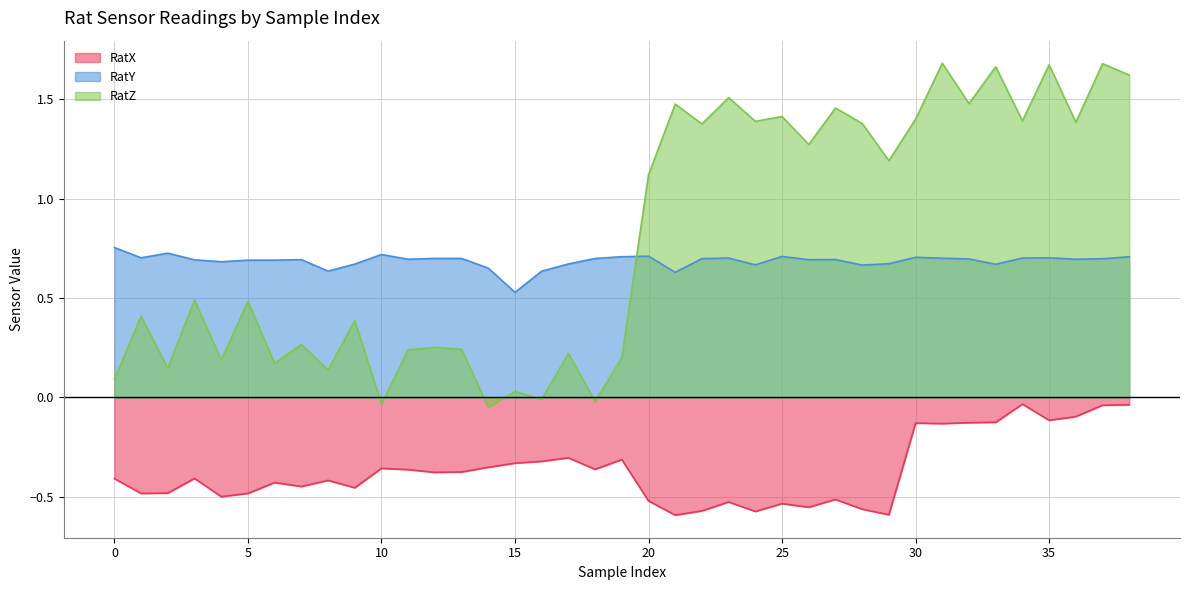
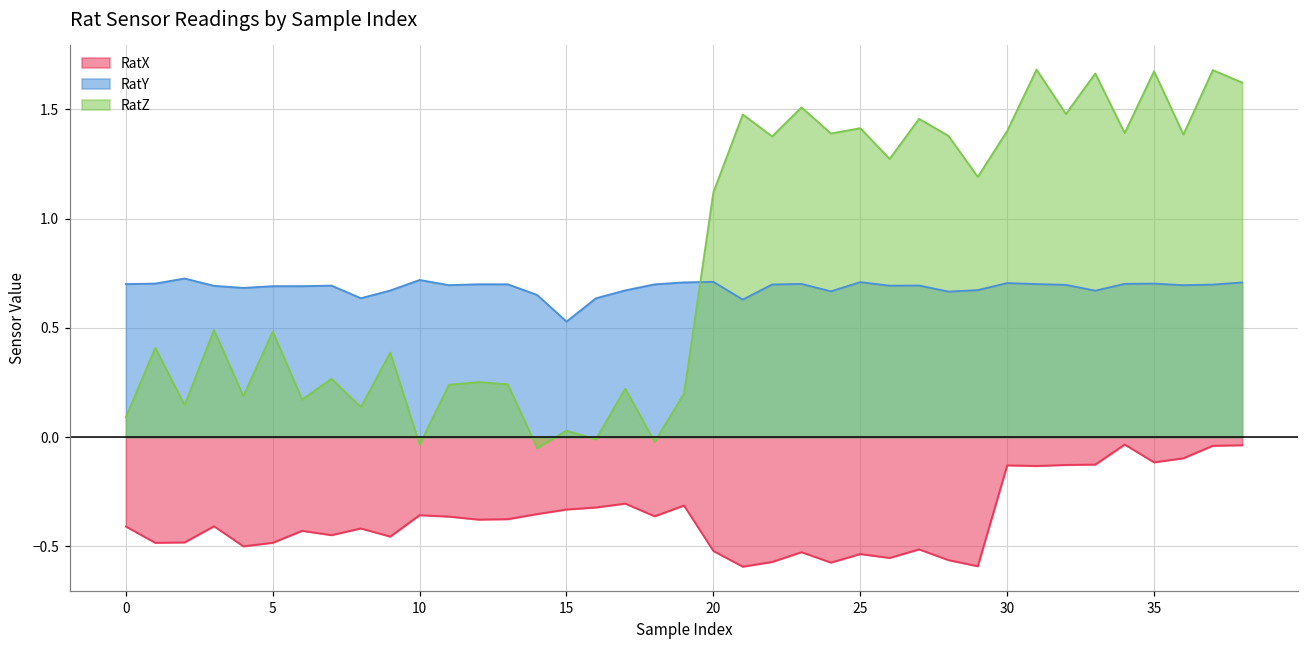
  {
    "RatY": {
-     "0": 0.75,
+     "0": 0.70,
      "5": 0.69,
      "10": 0.72,
      "15": 0.53,
      "20": 0.71,
      "25": 0.71,
      "30": 0.71,
      "35": 0.70
    }
  }
